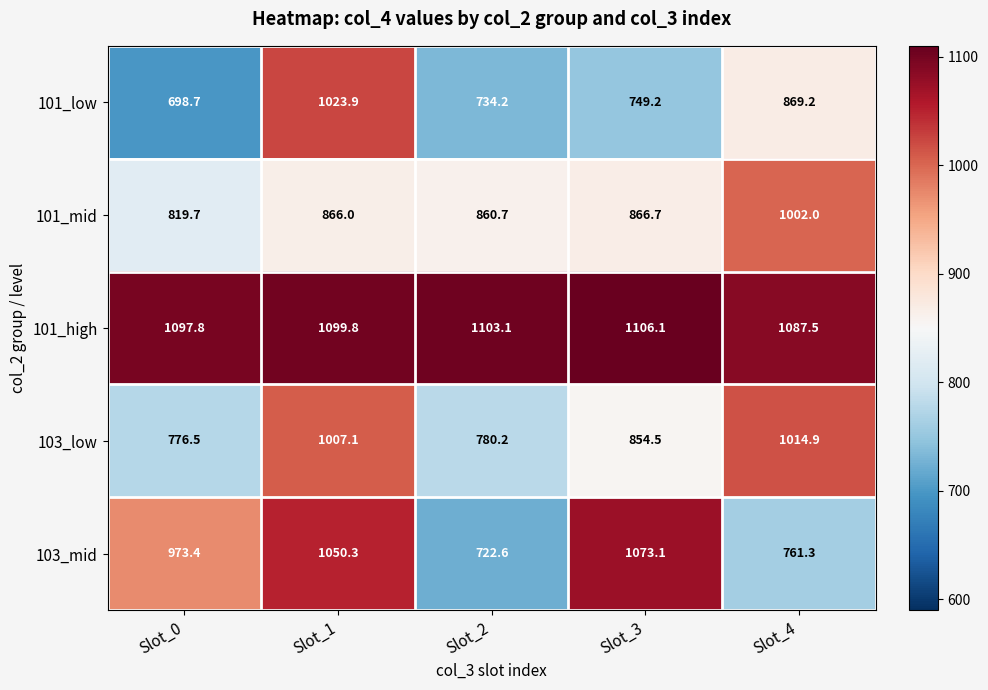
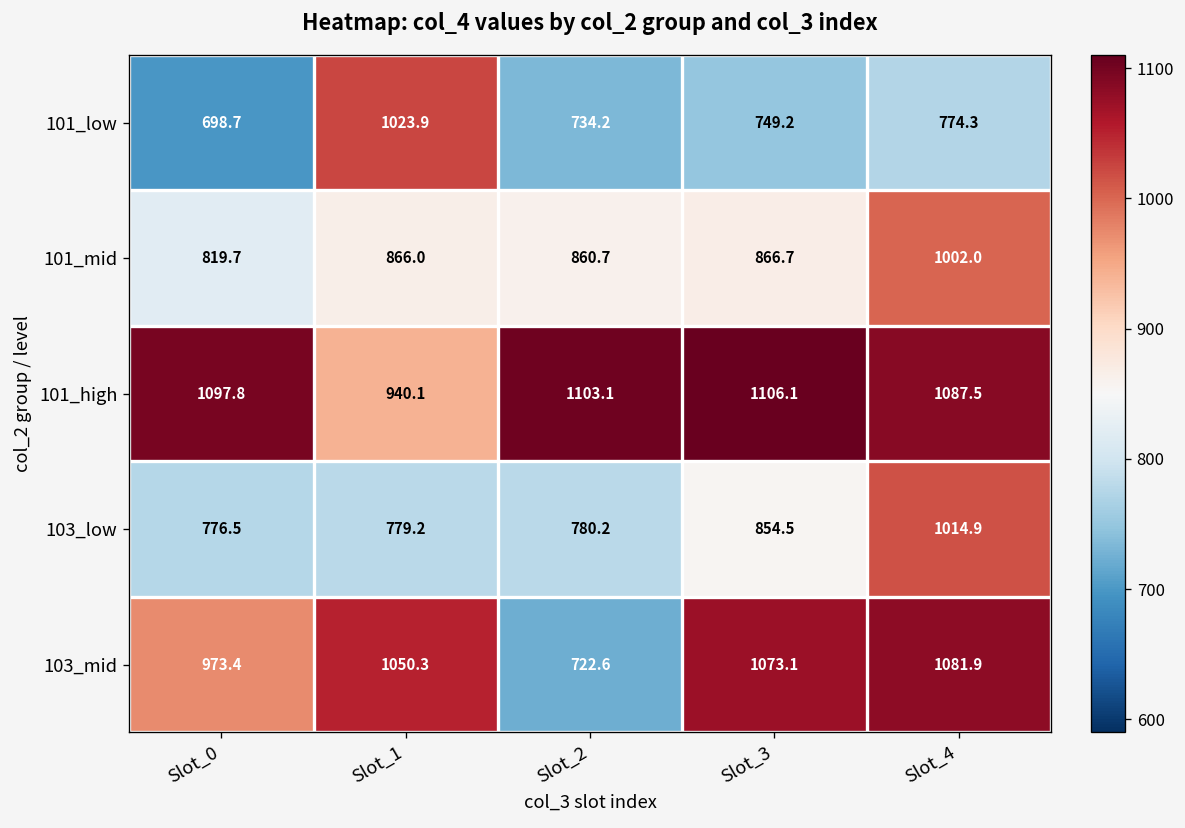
  {
    "101_low": {
      "Slot_0": 698.7,
      "Slot_1": 1023.9,
      "Slot_2": 734.2,
      "Slot_3": 749.2,
-     "Slot_4": 869.2
+     "Slot_4": 774.3
    },
    "101_mid": {
      "Slot_0": 819.7,
      "Slot_1": 866.0,
      "Slot_2": 860.7,
      "Slot_3": 866.7,
      "Slot_4": 1002.0
    },
    "101_high": {
      "Slot_0": 1097.8,
-     "Slot_1": 1099.8,
+     "Slot_1": 940.1,
      "Slot_2": 1103.1,
      "Slot_3": 1106.1,
      "Slot_4": 1087.5
    },
    "103_low": {
      "Slot_0": 776.5,
-     "Slot_1": 1007.1,
+     "Slot_1": 779.2,
      "Slot_2": 780.2,
      "Slot_3": 854.5,
      "Slot_4": 1014.9
    },
    "103_mid": {
      "Slot_0": 973.4,
      "Slot_1": 1050.3,
      "Slot_2": 722.6,
      "Slot_3": 1073.1,
-     "Slot_4": 761.3
+     "Slot_4": 1081.9
    }
  }
